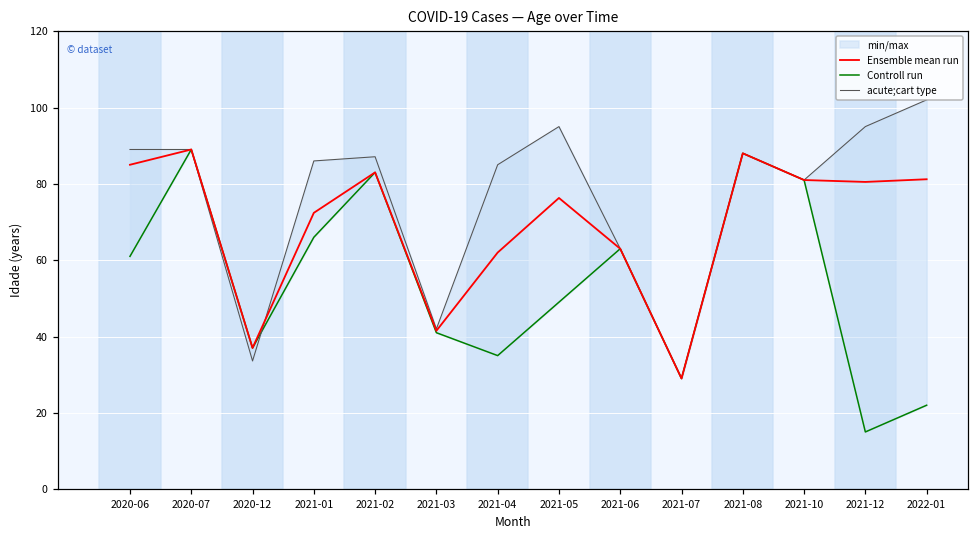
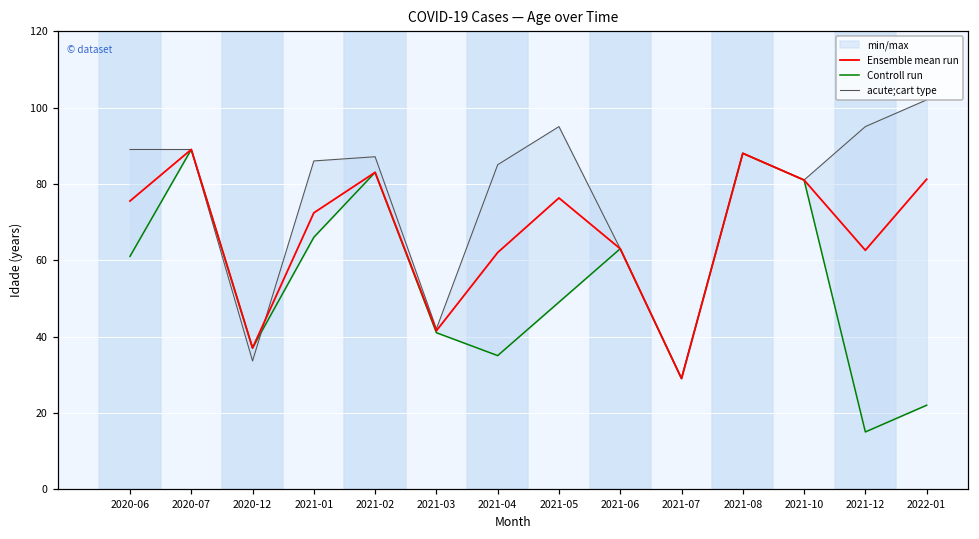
  {
    "Ensemble mean run": {
-     "2020-06": 85,
+     "2020-06": 76,
      "2021-01": 72,
      "2021-04": 62,
      "2021-05": 76,
-     "2021-12": 81,
+     "2021-12": 63,
      "2022-01": 81
    },
    "Controll run": {
      "2020-06": 61,
      "2021-01": 66,
      "2021-04": 35,
      "2021-05": 49,
      "2021-12": 15,
      "2022-01": 22
    },
    "acute;cart type": {
      "2020-12": 34
    }
  }
